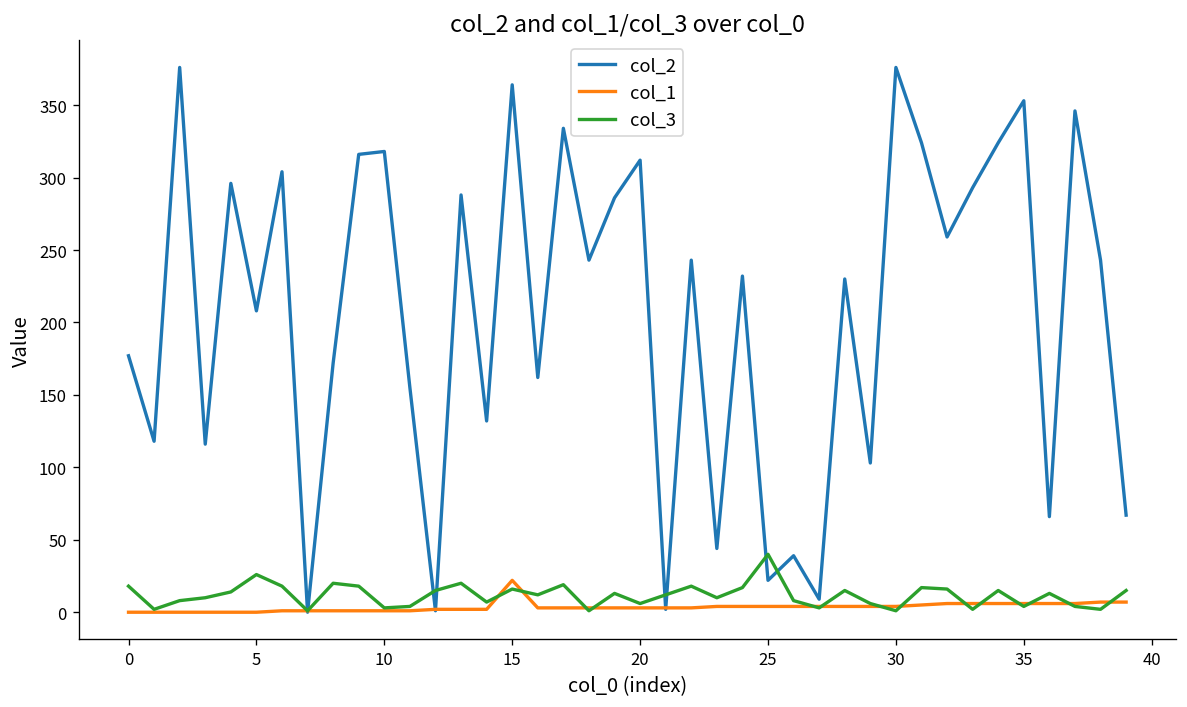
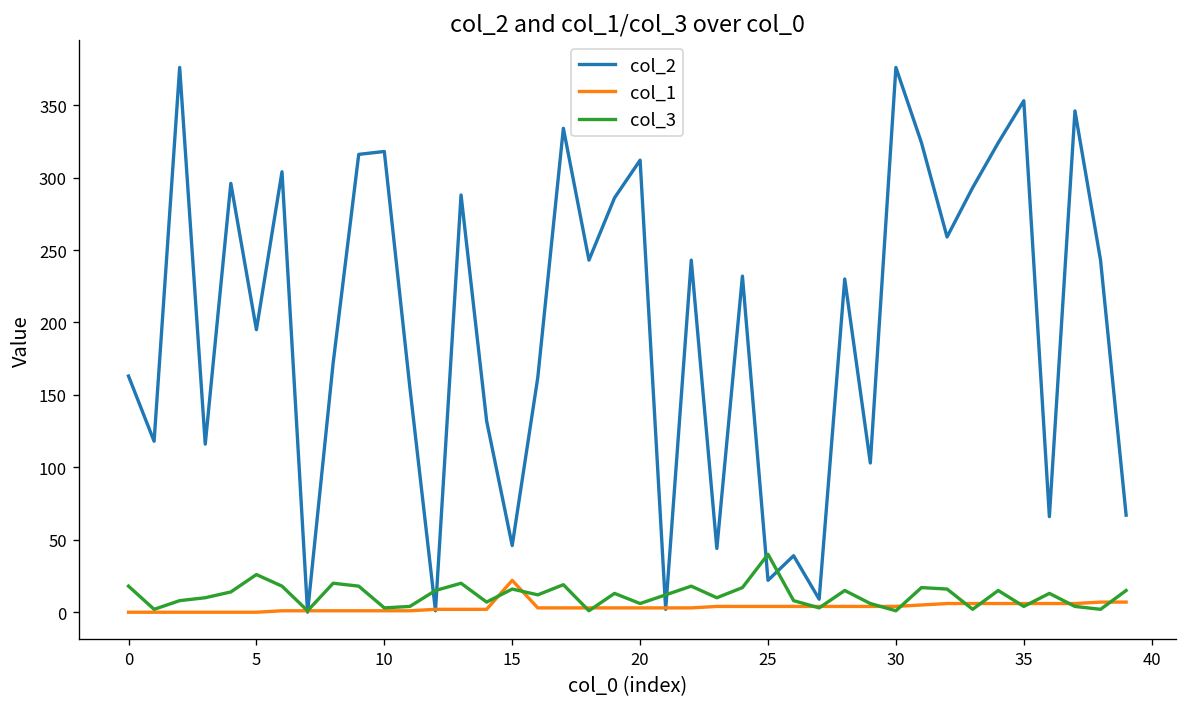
  {
    "col_2": {
-     "0": 177,
-     "5": 208,
+     "0": 163,
+     "5": 195,
      "10": 318,
-     "15": 364,
+     "15": 46,
      "20": 312,
      "25": 22,
      "30": 376,
      "35": 353
    },
    "col_1": {
      "0": 0,
      "5": 0,
      "15": 22,
      "20": 3,
      "25": 4,
      "30": 4
    },
    "col_3": {
      "0": 18,
      "5": 26,
      "15": 16,
      "20": 6,
      "25": 40,
      "30": 1
    }
  }
